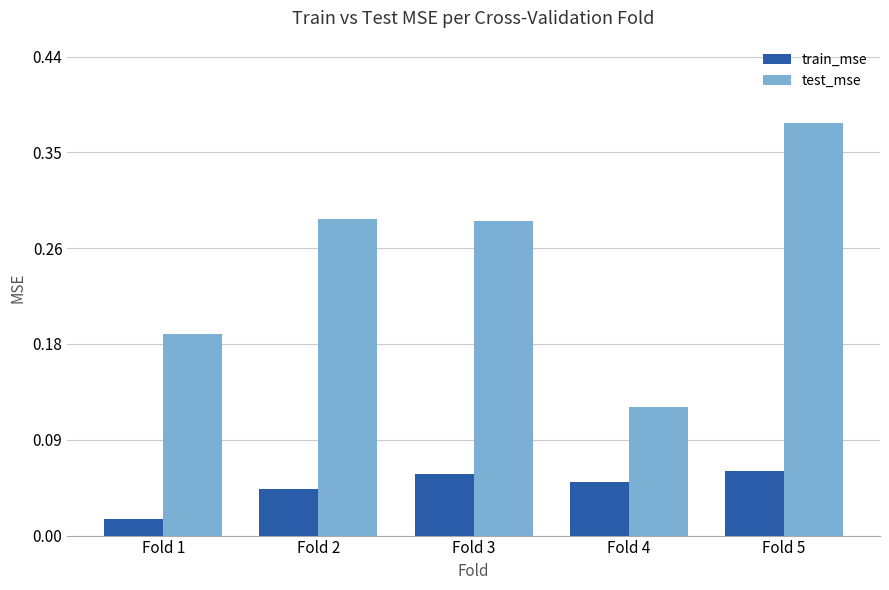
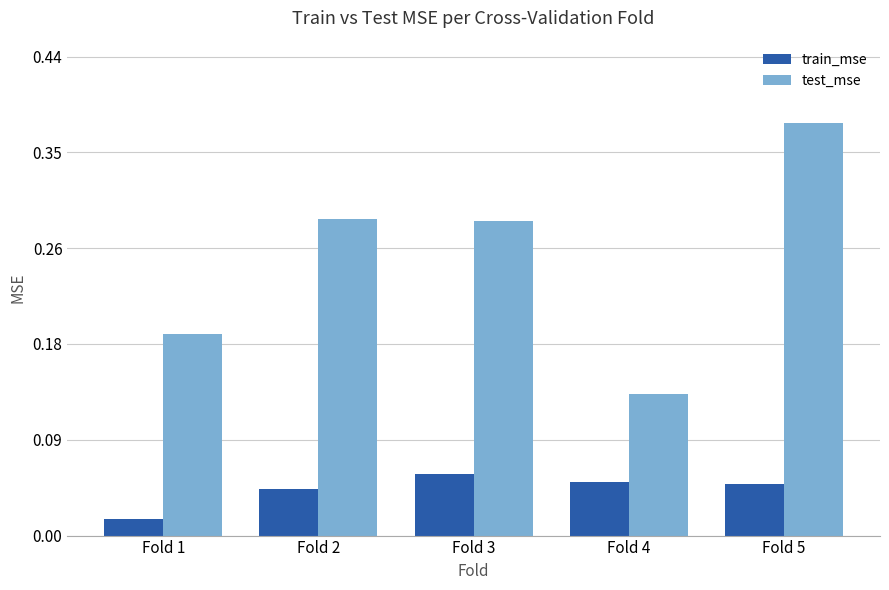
  {
    "train_mse": {
      "Fold 1": 0.015,
      "Fold 2": 0.043,
      "Fold 3": 0.057,
      "Fold 4": 0.049,
-     "Fold 5": 0.059
+     "Fold 5": 0.048
    },
    "test_mse": {
      "Fold 1": 0.185,
      "Fold 2": 0.291,
      "Fold 3": 0.289,
-     "Fold 4": 0.118,
+     "Fold 4": 0.130,
      "Fold 5": 0.379
    }
  }
